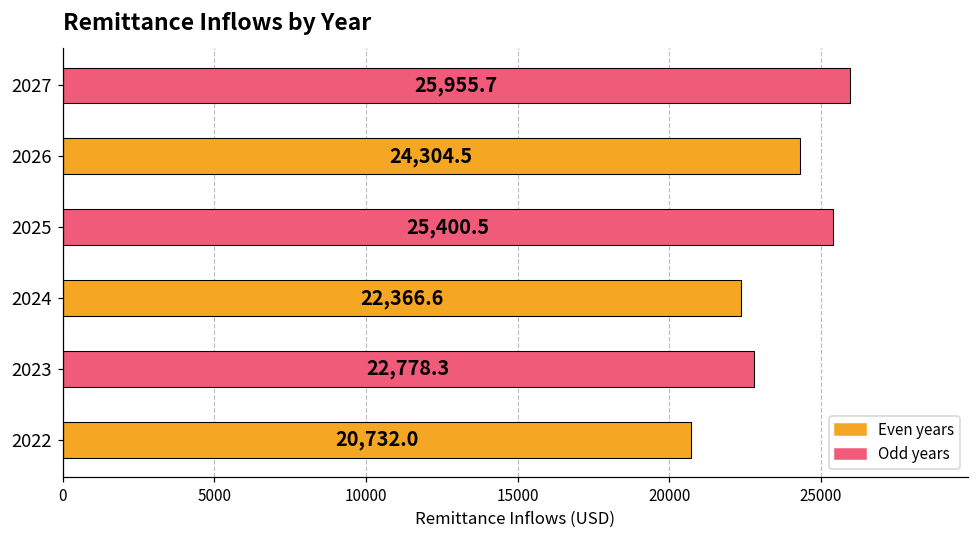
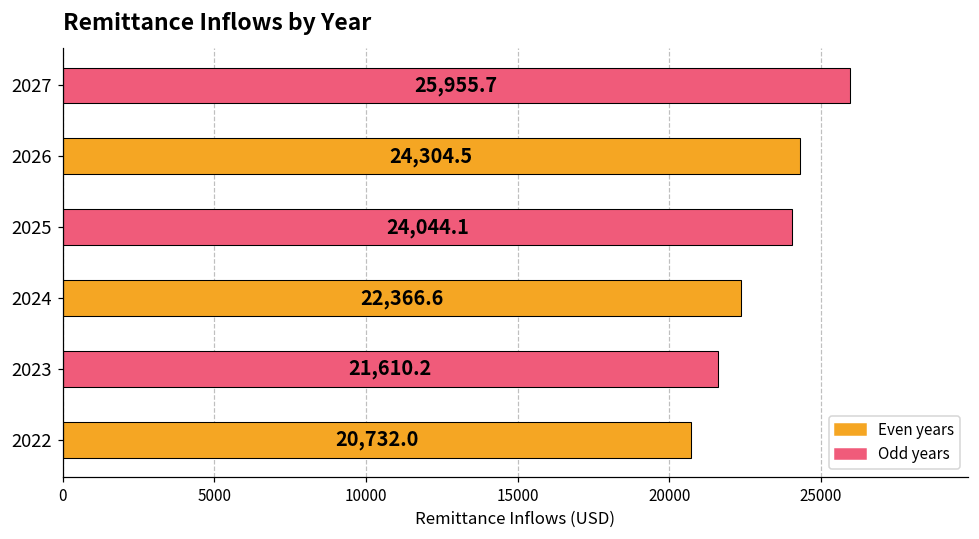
  {
    "2027": "25,955.7",
    "2026": "24,304.5",
-   "2025": "25,400.5",
+   "2025": "24,044.1",
    "2024": "22,366.6",
-   "2023": "22,778.3",
+   "2023": "21,610.2",
    "2022": "20,732.0"
  }
